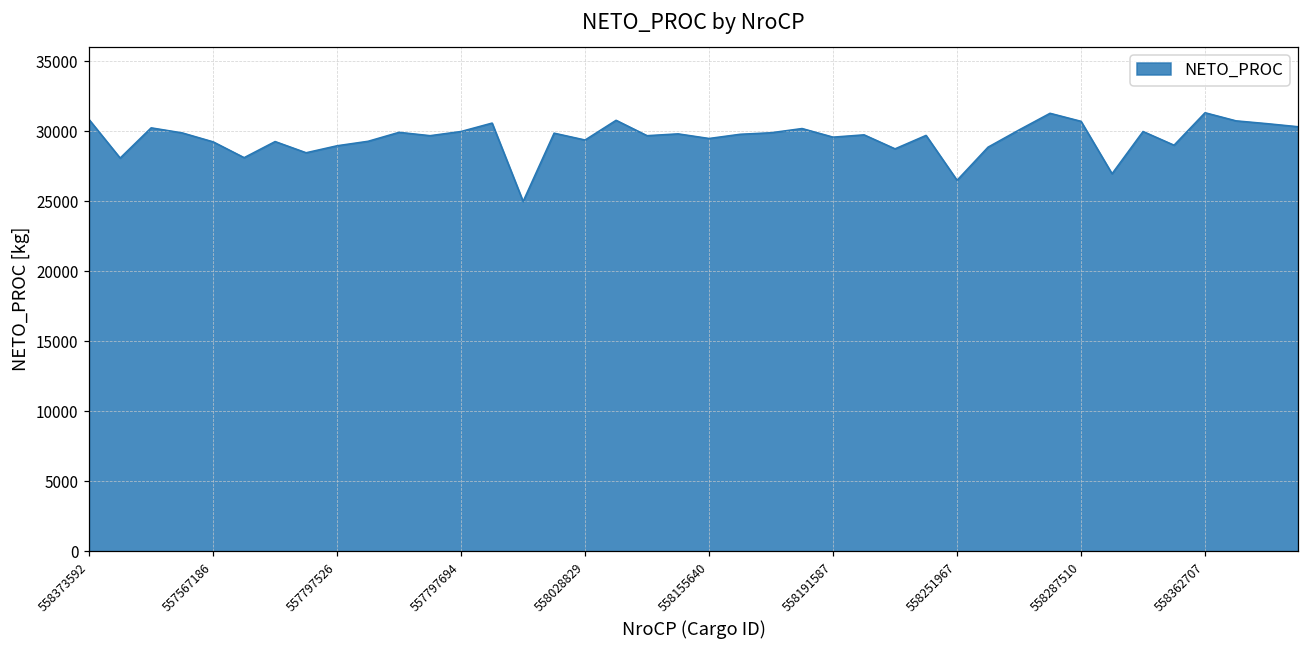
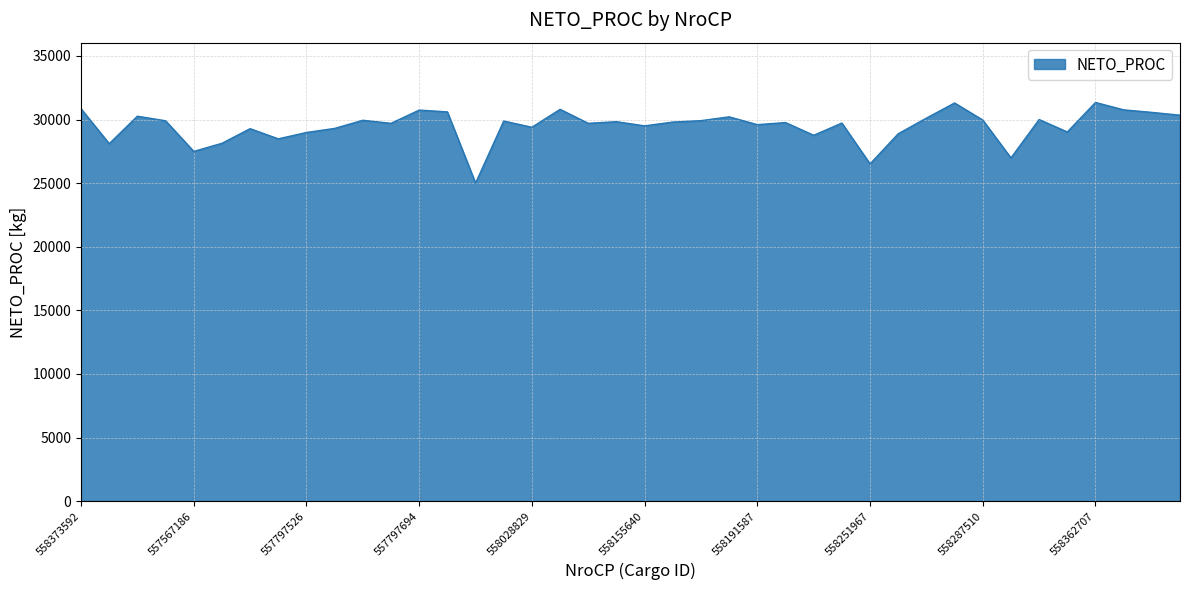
  {
    "558373592": 30800,
-   "557567186": 29300,
+   "557567186": 27500,
    "557797526": 29000,
-   "557797694": 30000,
+   "557797694": 30700,
    "558028829": 29400,
    "558155640": 29500,
    "558191587": 29600,
    "558251967": 26500,
-   "558287510": 30700,
+   "558287510": 30000,
    "558362707": 31300
  }
